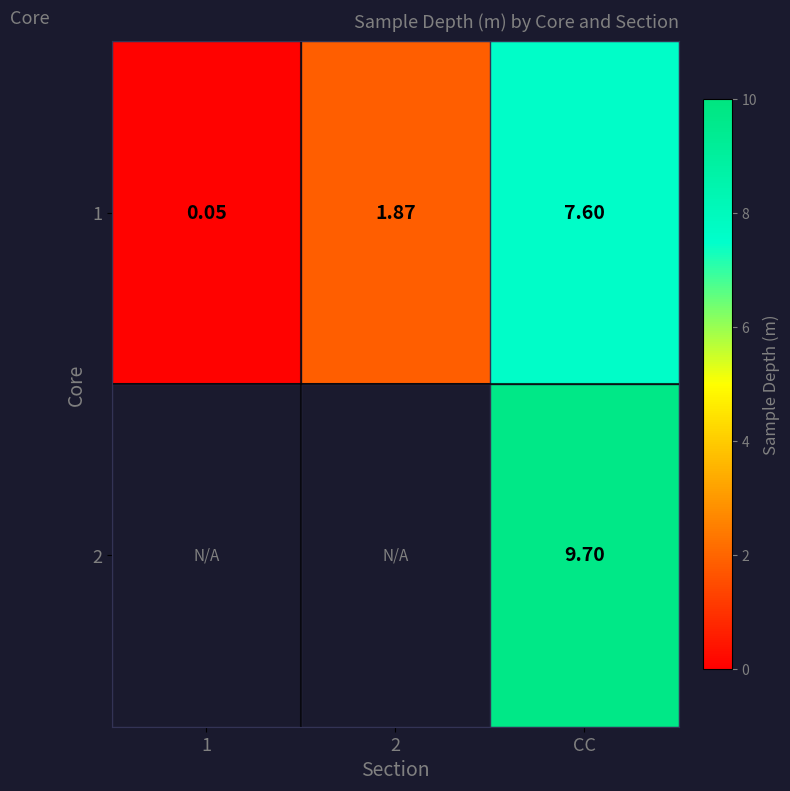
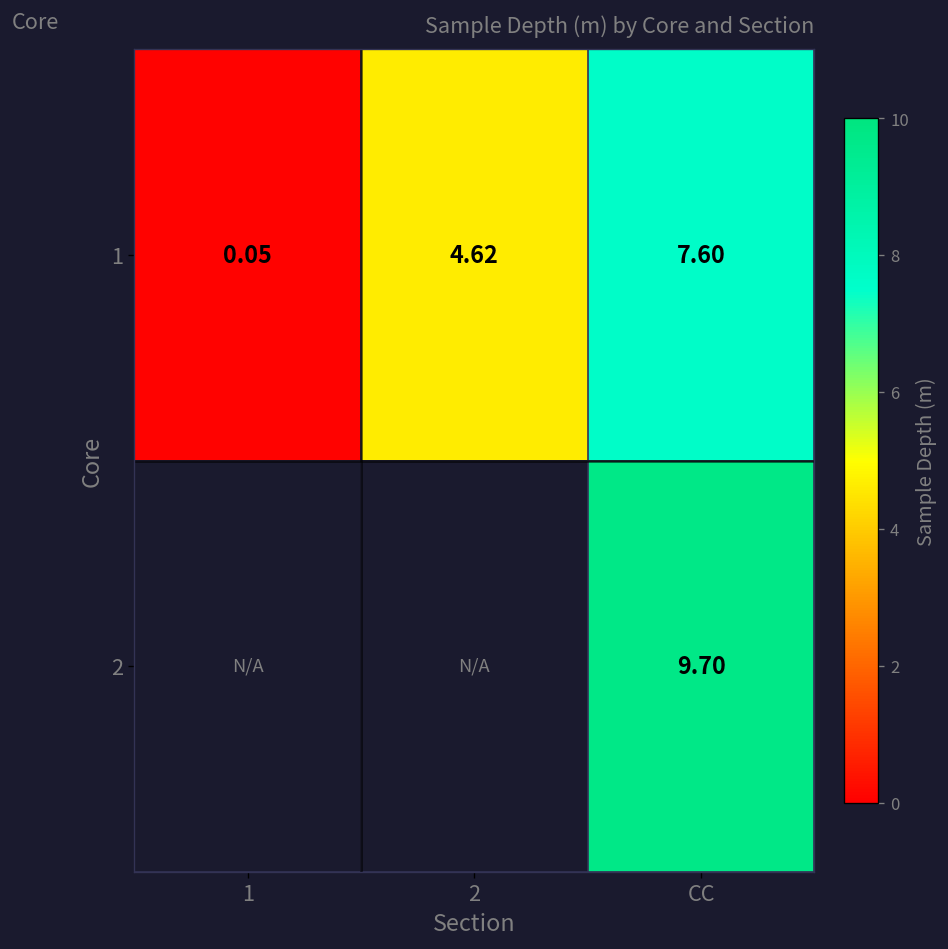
  {
    "1": {
      "1": 0.05,
-     "2": 1.87,
+     "2": 4.62,
      "CC": 7.60
    },
    "2": {
      "CC": 9.70
    }
  }
